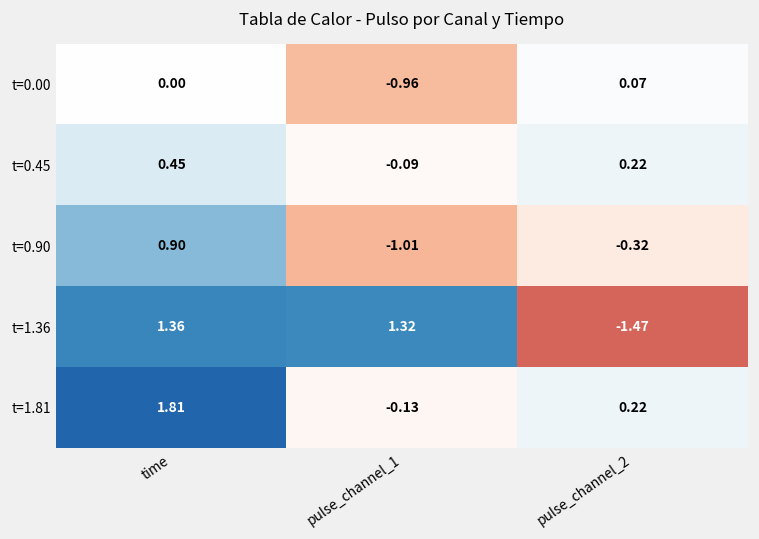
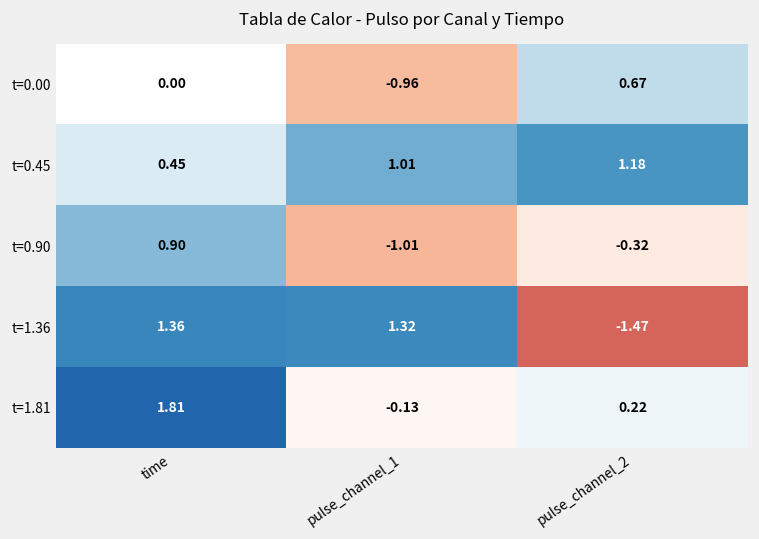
  {
    "t=0.00": {
      "time": 0.00,
      "pulse_channel_1": -0.96,
-     "pulse_channel_2": 0.07
+     "pulse_channel_2": 0.67
    },
    "t=0.45": {
      "time": 0.45,
-     "pulse_channel_1": -0.09,
-     "pulse_channel_2": 0.22
+     "pulse_channel_1": 1.01,
+     "pulse_channel_2": 1.18
    },
    "t=0.90": {
      "time": 0.90,
      "pulse_channel_1": -1.01,
      "pulse_channel_2": -0.32
    },
    "t=1.36": {
      "time": 1.36,
      "pulse_channel_1": 1.32,
      "pulse_channel_2": -1.47
    },
    "t=1.81": {
      "time": 1.81,
      "pulse_channel_1": -0.13,
      "pulse_channel_2": 0.22
    }
  }
